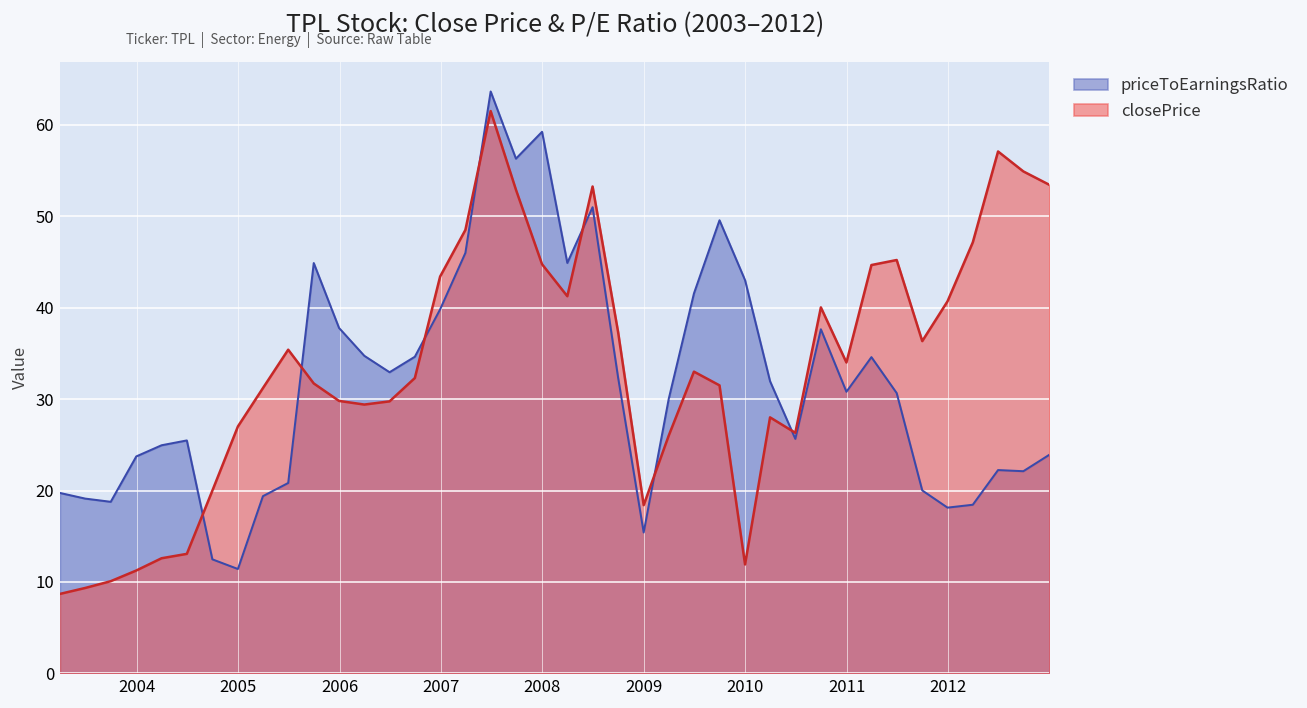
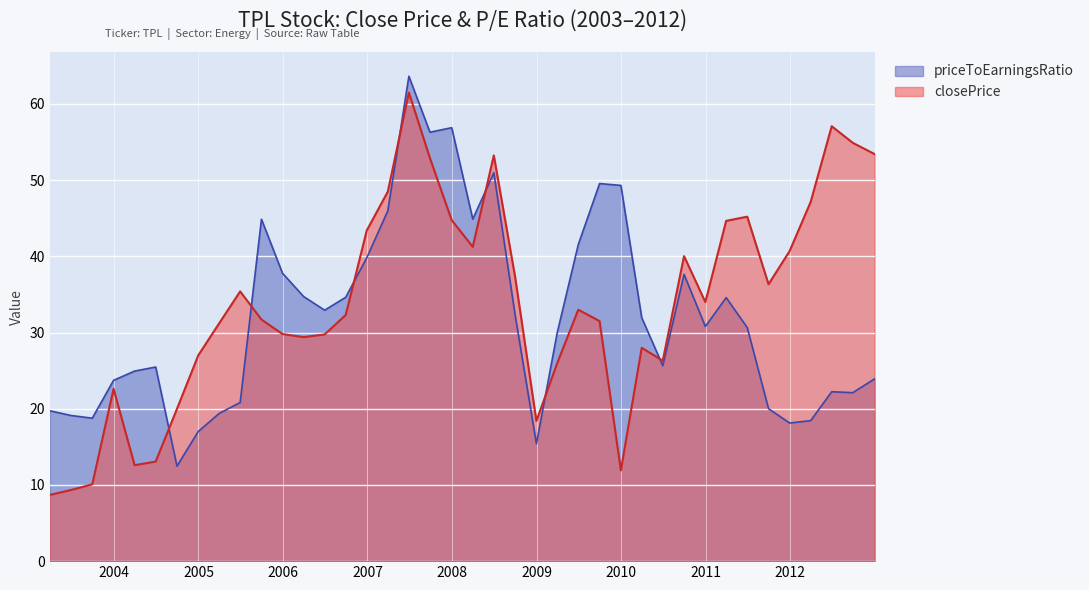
  {
    "priceToEarningsRatio": {
      "2004": 24,
-     "2005": 11,
-     "2008": 59,
+     "2005": 17,
+     "2008": 57,
      "2009": 15,
-     "2010": 43,
+     "2010": 49,
      "2011": 31
    },
    "closePrice": {
-     "2004": 11,
+     "2004": 23,
      "2005": 27,
      "2008": 45,
      "2009": 18,
      "2010": 12,
      "2011": 34
    }
  }
